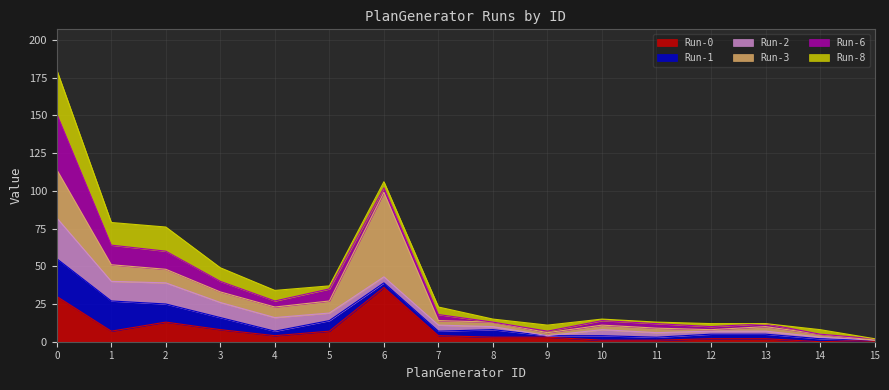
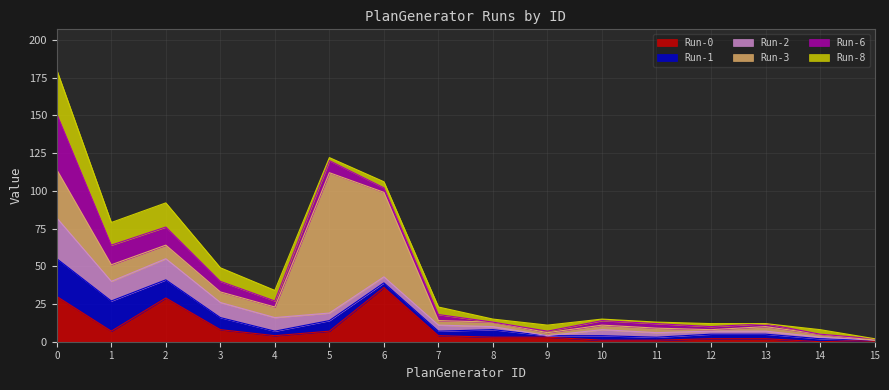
  {
    "Run-0": {
      "0": 30,
      "1": 7,
-     "2": 13,
+     "2": 29,
      "3": 8,
      "4": 4,
      "5": 7,
      "6": 36,
      "7": 4,
      "8": 3,
      "10": 1,
      "11": 1,
      "12": 2,
      "13": 2,
      "14": 0
    },
    "Run-1": {
      "0": 25,
      "1": 20,
      "2": 12,
      "3": 8,
      "4": 3,
      "5": 7,
      "6": 3,
      "7": 3,
      "8": 5,
      "10": 3,
      "11": 2,
      "12": 3,
      "13": 3
    },
    "Run-2": {
      "0": 27,
      "1": 13,
      "2": 14,
      "3": 10,
      "4": 9,
      "5": 5,
      "6": 4,
      "7": 4,
      "8": 2,
      "10": 4,
      "11": 3,
      "13": 2
    },
    "Run-3": {
      "0": 32,
      "1": 11,
      "2": 9,
      "3": 7,
      "4": 7,
-     "5": 8,
+     "5": 93,
      "6": 56,
      "7": 3,
      "10": 3,
      "11": 3,
      "13": 3
    },
    "Run-6": {
      "0": 37,
      "1": 13,
      "2": 12,
      "3": 7,
      "4": 4,
      "5": 8,
      "6": 3,
      "7": 4,
      "12": 2
    },
    "Run-8": {
      "0": 29,
      "1": 15,
      "2": 16,
      "3": 9,
      "4": 7,
      "5": 2,
      "6": 4,
      "7": 5,
      "8": 2,
      "9": 4,
      "12": 2,
      "14": 3
    }
  }
